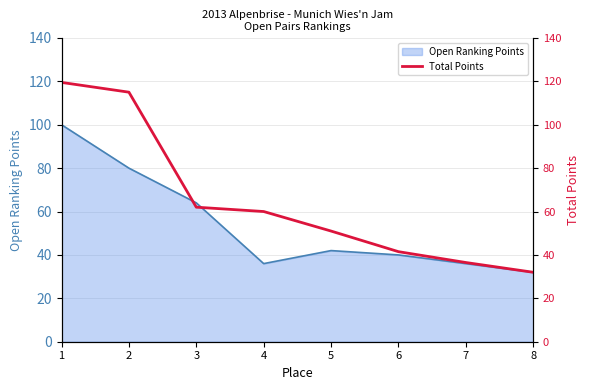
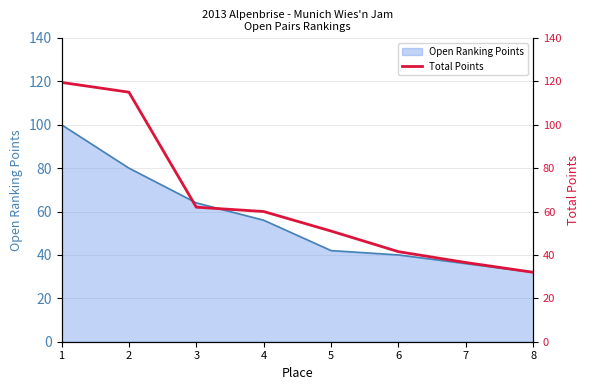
  {
    "Open Ranking Points": {
      "1": 100,
      "2": 80,
      "3": 64,
-     "4": 36,
+     "4": 56,
      "5": 42,
      "6": 40,
      "7": 36,
      "8": 32
    },
    "Total Points": {
      "1": 120,
      "2": 115,
      "3": 62,
      "4": 60,
      "5": 51,
      "6": 42,
      "7": 37,
      "8": 32
    }
  }
